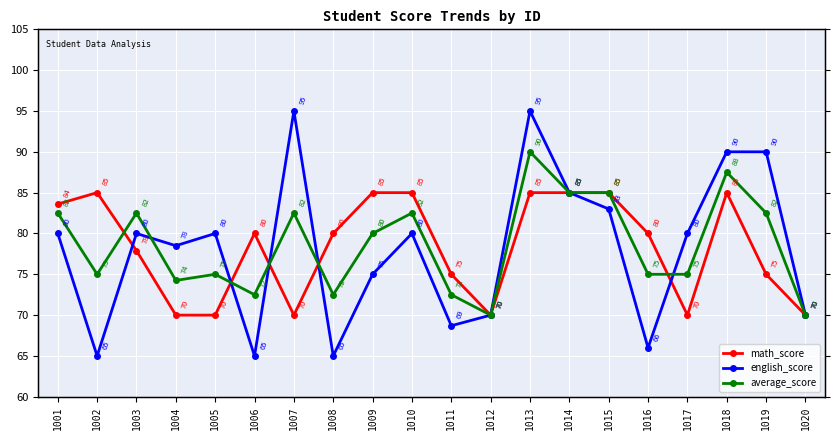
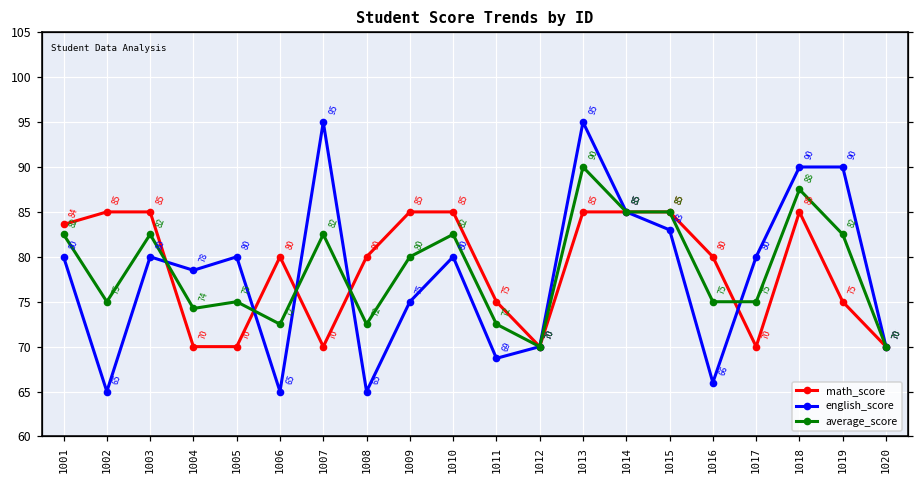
  {
    "math_score": {
      "1002": 85,
-     "1003": 78,
+     "1003": 85,
      "1004": 70,
      "1005": 70,
      "1006": 80,
      "1007": 70,
      "1008": 80,
      "1009": 85,
      "1010": 85,
      "1011": 75,
      "1013": 85,
      "1016": 80,
      "1017": 70,
      "1018": 85,
      "1019": 75
    },
    "english_score": {
      "1001": 80,
      "1002": 65,
      "1003": 80,
      "1004": 78,
      "1005": 80,
      "1006": 65,
      "1007": 95,
      "1008": 65,
      "1009": 75,
      "1010": 80,
      "1011": 69,
      "1013": 95,
      "1015": 83,
      "1016": 66,
      "1017": 80,
      "1018": 90,
      "1019": 90
    },
    "average_score": {
      "1002": 75,
      "1003": 82,
      "1004": 74,
      "1005": 75,
      "1006": 72,
      "1007": 82,
      "1008": 72,
      "1009": 80,
      "1010": 82,
      "1011": 72,
      "1013": 90,
      "1016": 75,
      "1017": 75,
      "1018": 88,
      "1019": 82
    }
  }
